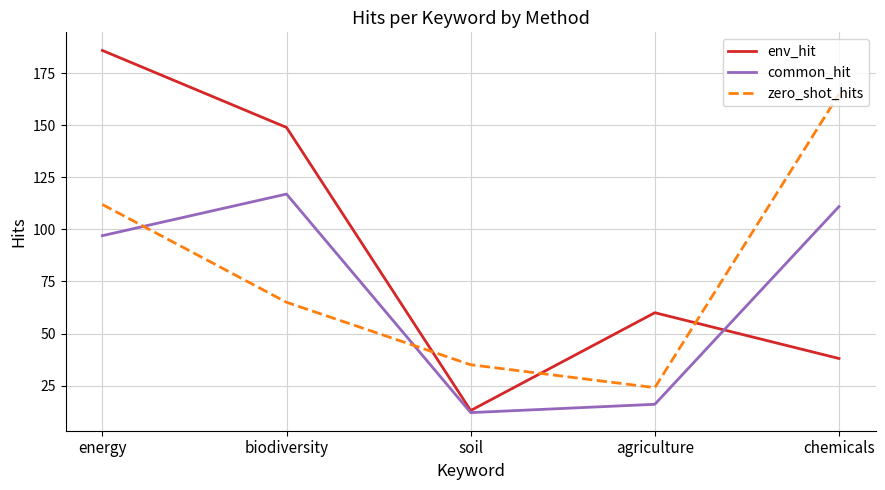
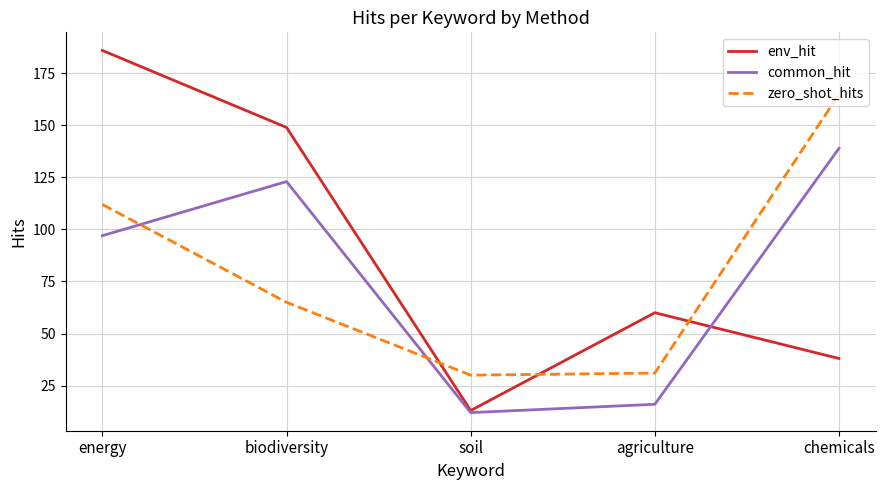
  {
    "env_hit": {
      "energy": 186,
      "biodiversity": 149,
      "agriculture": 60,
      "chemicals": 38
    },
    "common_hit": {
      "energy": 97,
-     "biodiversity": 117,
+     "biodiversity": 123,
      "agriculture": 16,
-     "chemicals": 111
+     "chemicals": 139
    },
    "zero_shot_hits": {
      "energy": 112,
      "biodiversity": 65,
-     "soil": 35,
-     "agriculture": 24
+     "soil": 30,
+     "agriculture": 31
    }
  }
